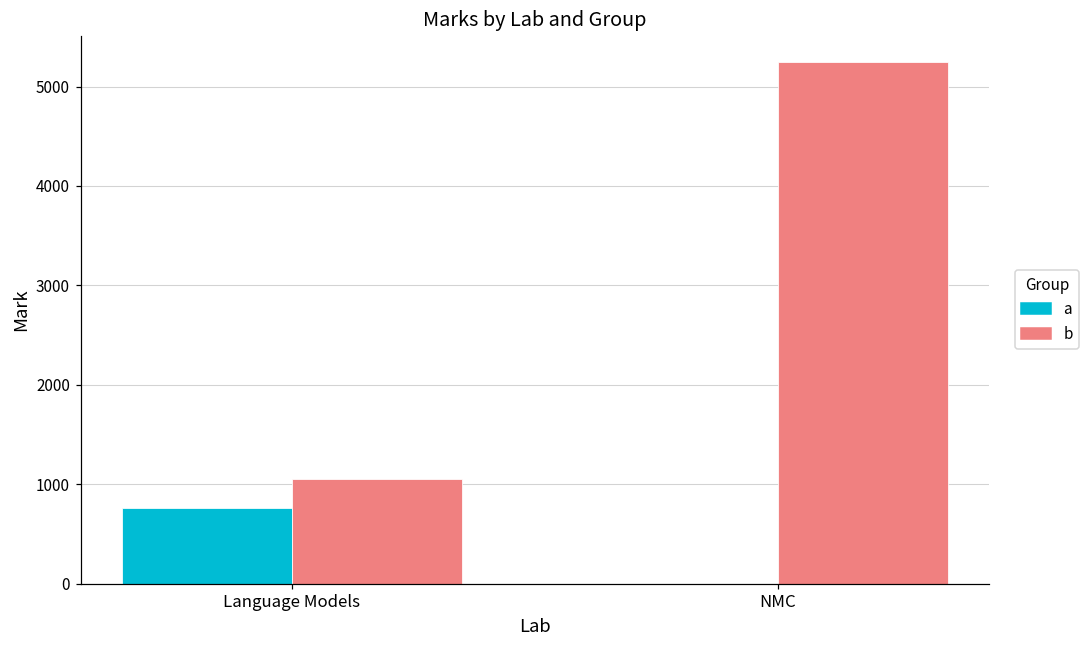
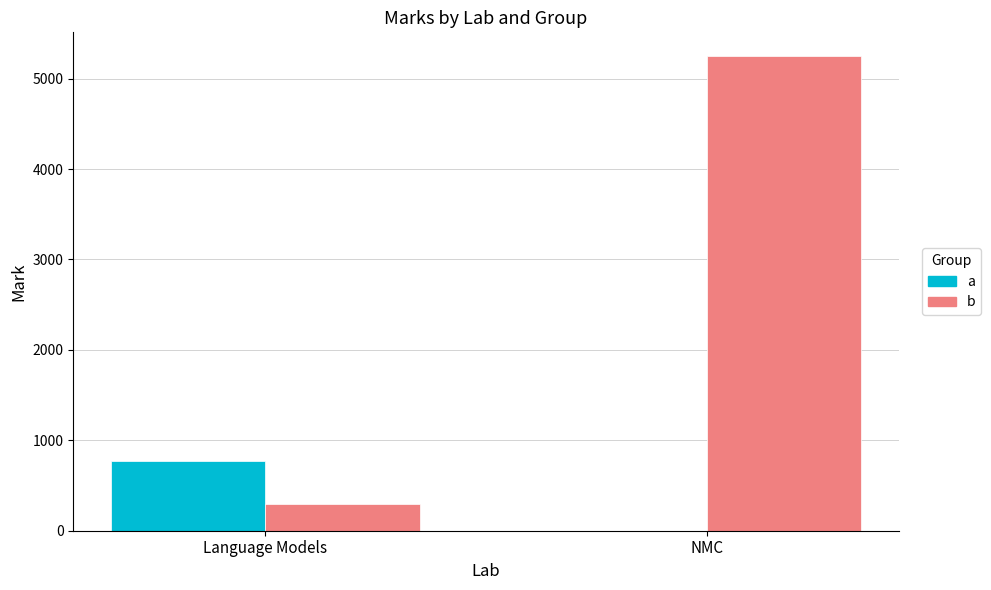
  {
    "a": {
      "Language Models": 800,
      "NMC": 0
    },
    "b": {
-     "Language Models": 1100,
+     "Language Models": 300,
      "NMC": 5300
    }
  }
